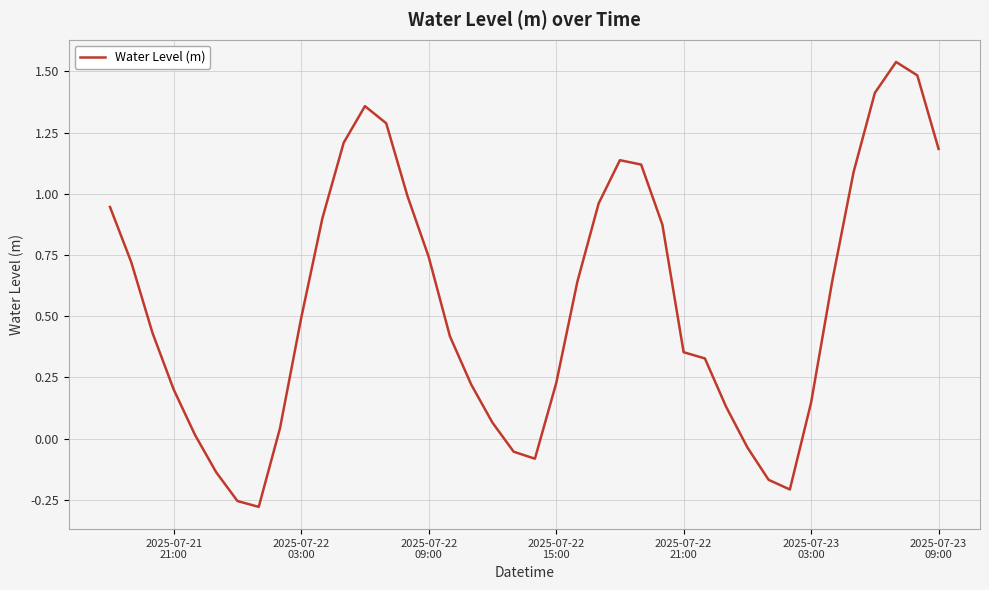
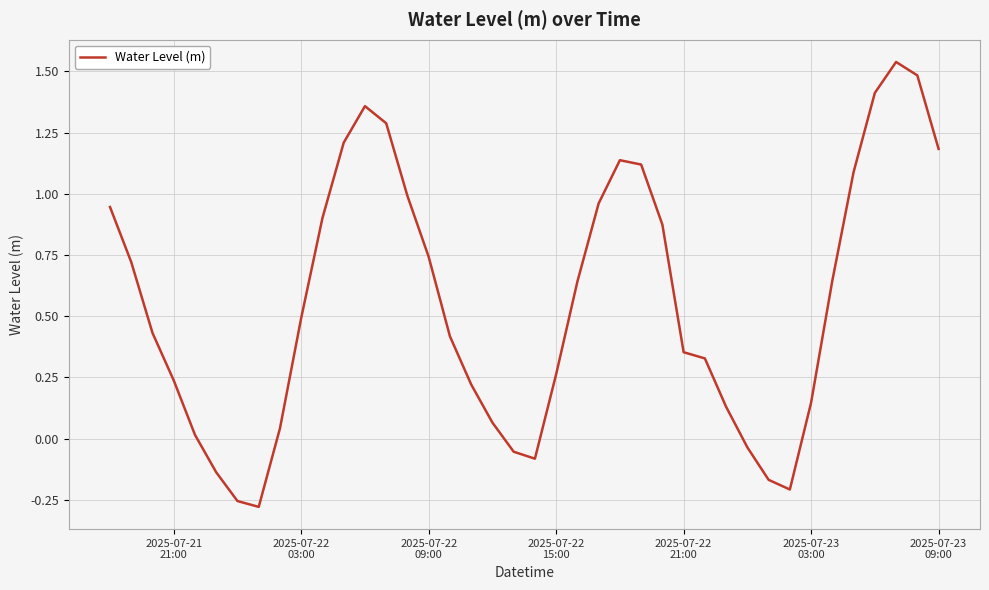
  {
-   "2025-07-21 21:00": 0.20,
+   "2025-07-21 21:00": 0.24,
    "2025-07-22 03:00": 0.49,
    "2025-07-22 09:00": 0.74,
-   "2025-07-22 15:00": 0.23,
+   "2025-07-22 15:00": 0.26,
    "2025-07-22 21:00": 0.35,
    "2025-07-23 03:00": 0.15,
    "2025-07-23 09:00": 1.18
  }
